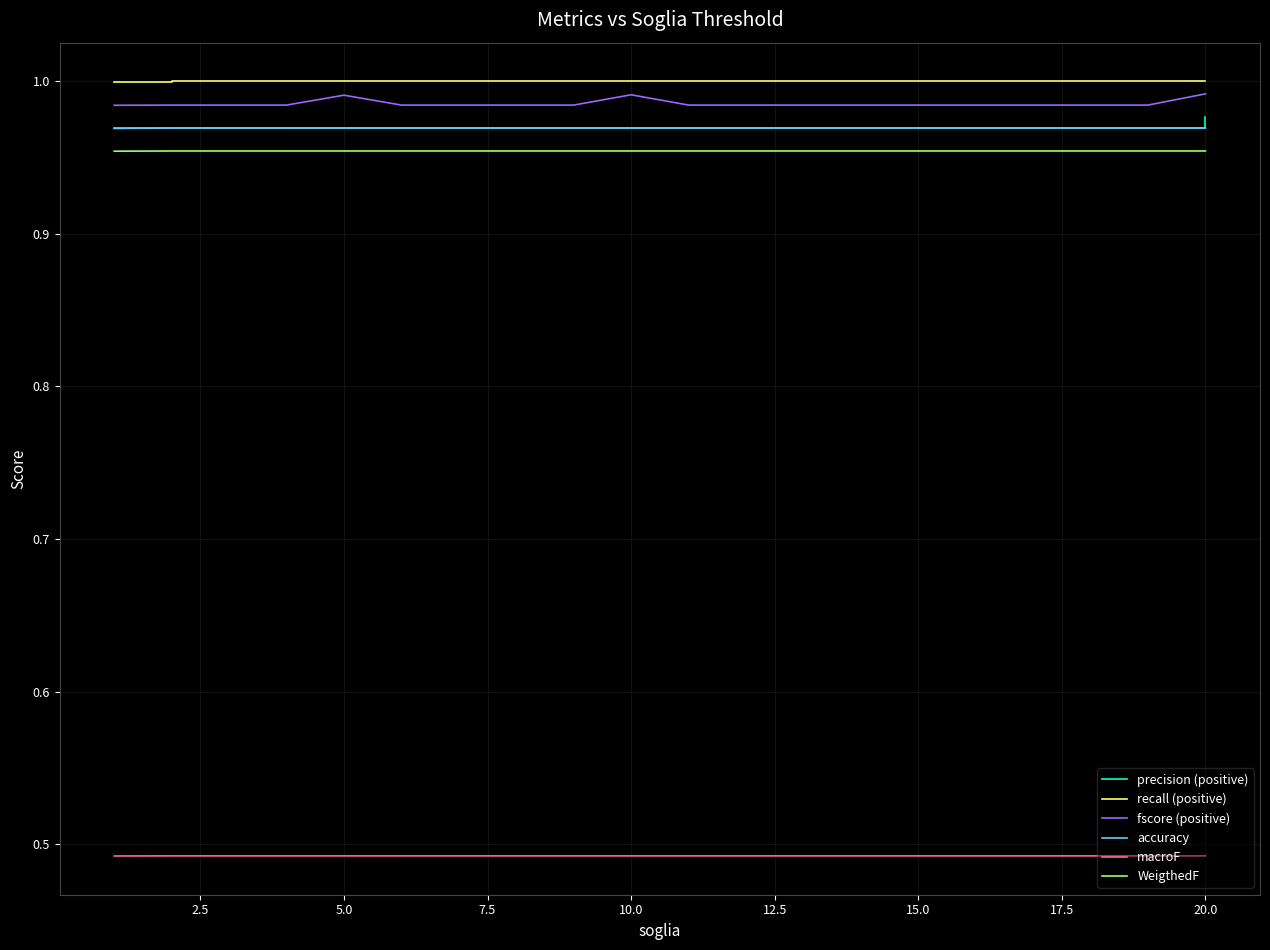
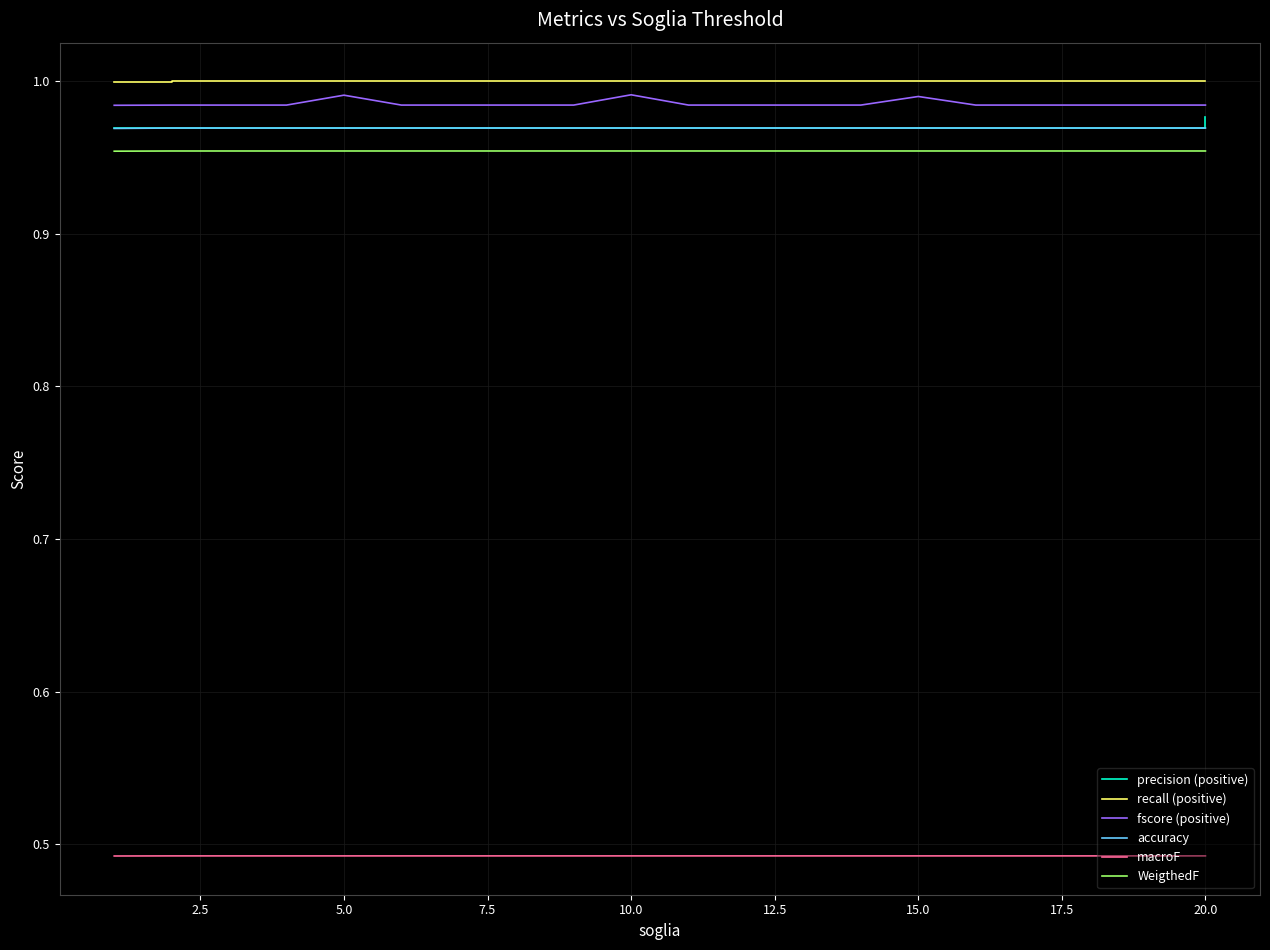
  {
    "precision (positive)": {
      "20.0": 0.977
    },
    "recall (positive)": {
      "5.0": 1.000,
      "10.0": 1.000,
      "15.0": 1.000,
      "20.0": 1.000
    },
    "fscore (positive)": {
      "5.0": 0.991,
      "10.0": 0.991,
-     "15.0": 0.984,
-     "20.0": 0.992
+     "15.0": 0.990,
+     "20.0": 0.984
    },
    "accuracy": {
      "20.0": 0.969
    },
    "macroF": {
      "5.0": 0.492,
      "10.0": 0.492,
      "15.0": 0.492
    },
    "WeigthedF": {
      "5.0": 0.954,
      "10.0": 0.954,
      "15.0": 0.954,
      "20.0": 0.954
    }
  }
